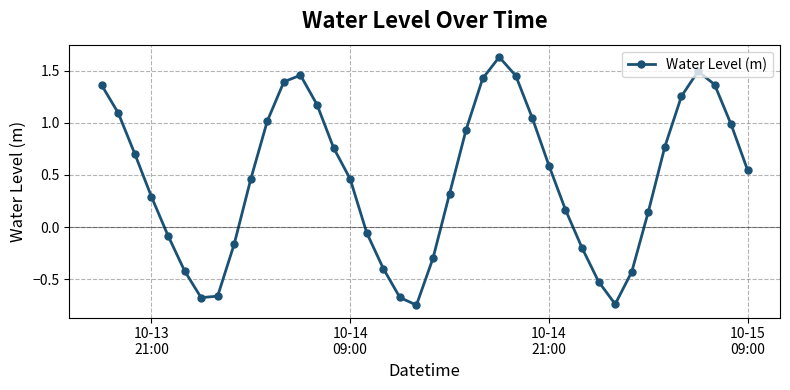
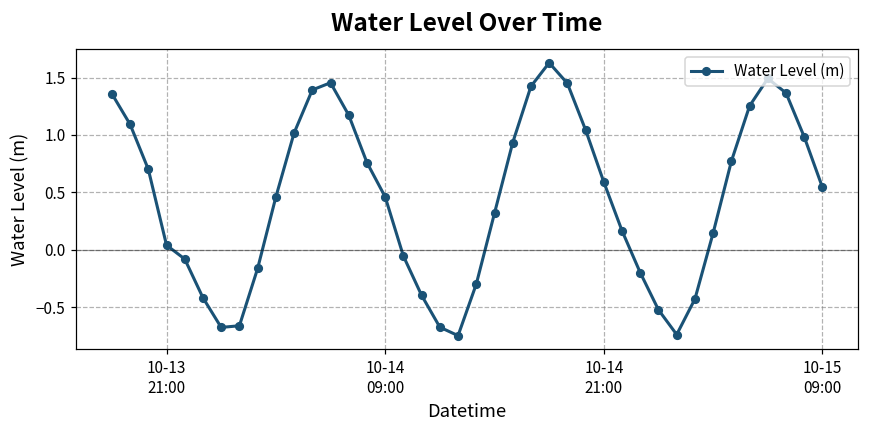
  {
-   "10-13 21:00": 0.29,
+   "10-13 21:00": 0.04,
    "10-14 09:00": 0.46,
    "10-14 21:00": 0.59,
    "10-15 09:00": 0.54
  }
